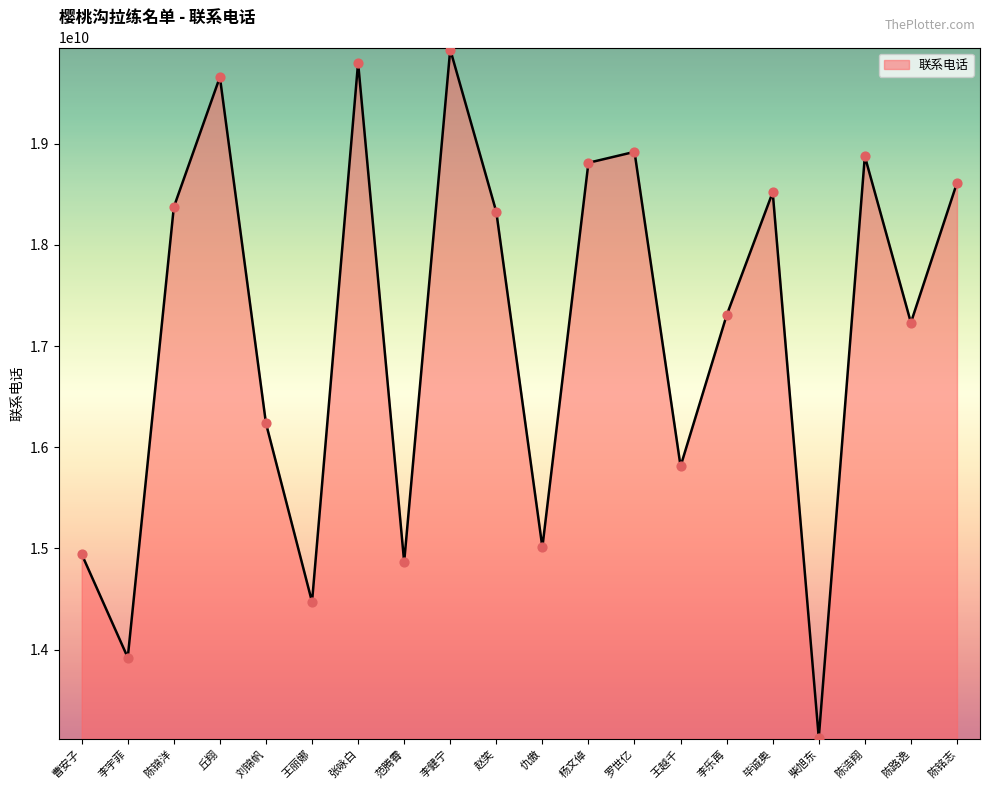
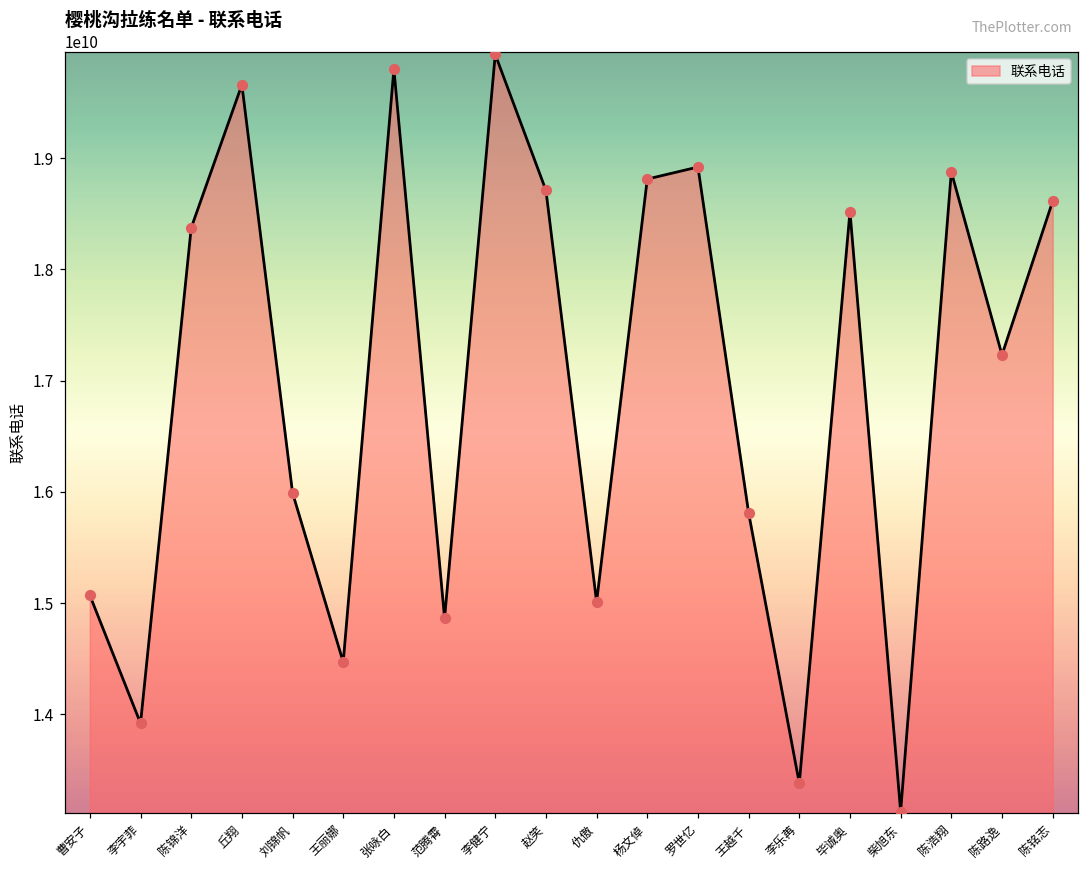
  {
-   "曹安子": 14940000000,
+   "曹安子": 15070000000,
    "李宇菲": 13920000000,
    "陈锦洋": 18370000000,
    "丘翔": 19660000000,
-   "刘锦帆": 16240000000,
+   "刘锦帆": 15990000000,
    "王丽娜": 14470000000,
    "张咏白": 19800000000,
    "范腾霄": 14870000000,
    "李健宁": 19930000000,
-   "赵笑": 18330000000,
+   "赵笑": 18710000000,
    "仇傲": 15010000000,
    "杨文倬": 18810000000,
    "罗世亿": 18920000000,
    "王越千": 15810000000,
-   "李乐苒": 17300000000,
+   "李乐苒": 13380000000,
    "毕诚奥": 18520000000,
    "柴旭东": 13130000000,
    "陈浩翔": 18880000000,
    "陈路逸": 17230000000,
    "陈铭志": 18610000000
  }
